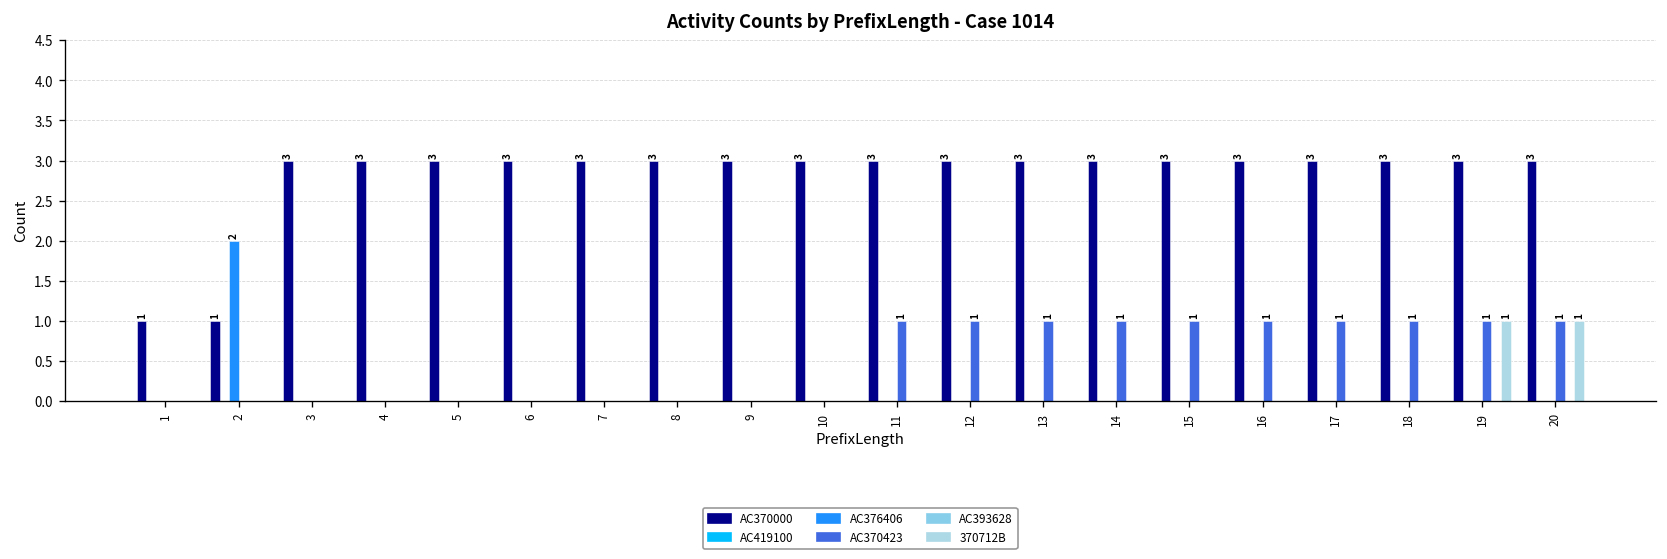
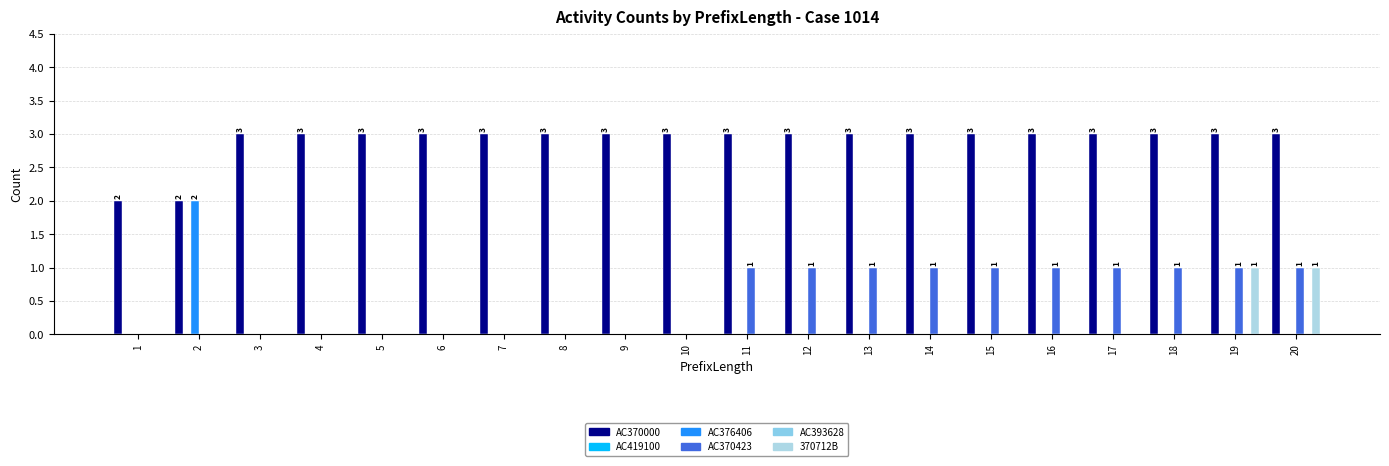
  {
    "AC370000": {
-     "1": 1,
-     "2": 1,
+     "1": 2,
+     "2": 2,
      "3": 3,
      "4": 3,
      "5": 3,
      "6": 3,
      "7": 3,
      "8": 3,
      "9": 3,
      "10": 3,
      "11": 3,
      "12": 3,
      "13": 3,
      "14": 3,
      "15": 3,
      "16": 3,
      "17": 3,
      "18": 3,
      "19": 3,
      "20": 3
    },
    "AC370423": {
      "11": 1,
      "12": 1,
      "13": 1,
      "14": 1,
      "15": 1,
      "16": 1,
      "17": 1,
      "18": 1,
      "19": 1,
      "20": 1
    }
  }
